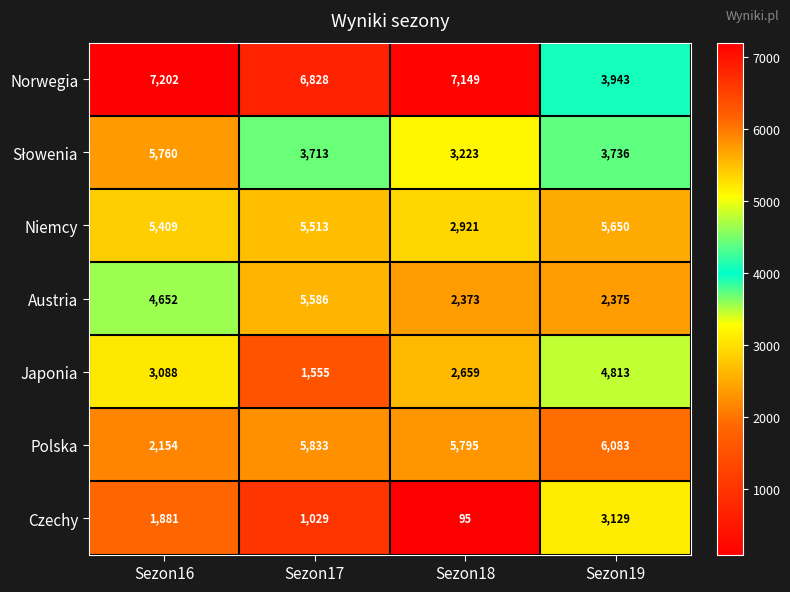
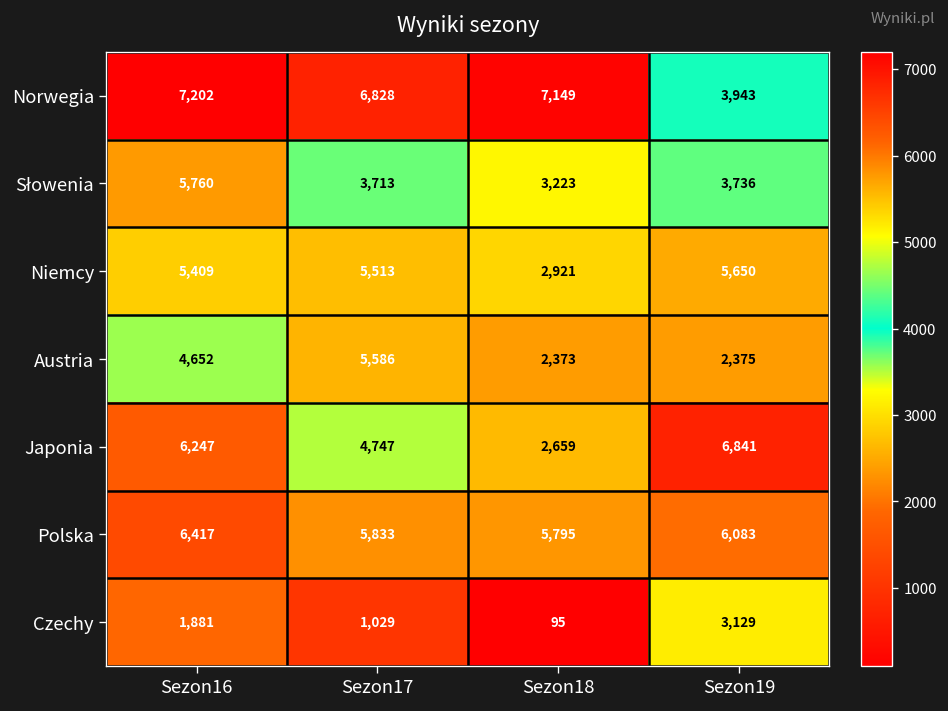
  {
    "Norwegia": {
      "Sezon16": "7,202",
      "Sezon17": "6,828",
      "Sezon18": "7,149",
      "Sezon19": "3,943"
    },
    "Słowenia": {
      "Sezon16": "5,760",
      "Sezon17": "3,713",
      "Sezon18": "3,223",
      "Sezon19": "3,736"
    },
    "Niemcy": {
      "Sezon16": "5,409",
      "Sezon17": "5,513",
      "Sezon18": "2,921",
      "Sezon19": "5,650"
    },
    "Austria": {
      "Sezon16": "4,652",
      "Sezon17": "5,586",
      "Sezon18": "2,373",
      "Sezon19": "2,375"
    },
    "Japonia": {
-     "Sezon16": "3,088",
-     "Sezon17": "1,555",
+     "Sezon16": "6,247",
+     "Sezon17": "4,747",
      "Sezon18": "2,659",
-     "Sezon19": "4,813"
+     "Sezon19": "6,841"
    },
    "Polska": {
-     "Sezon16": "2,154",
+     "Sezon16": "6,417",
      "Sezon17": "5,833",
      "Sezon18": "5,795",
      "Sezon19": "6,083"
    },
    "Czechy": {
      "Sezon16": "1,881",
      "Sezon17": "1,029",
      "Sezon18": "95",
      "Sezon19": "3,129"
    }
  }
